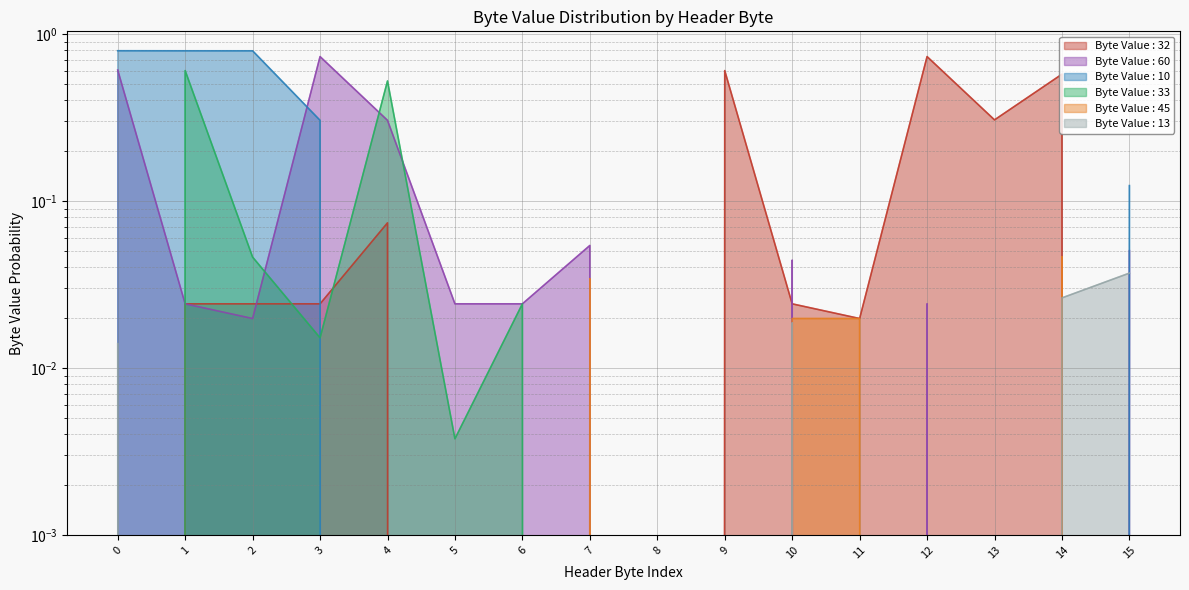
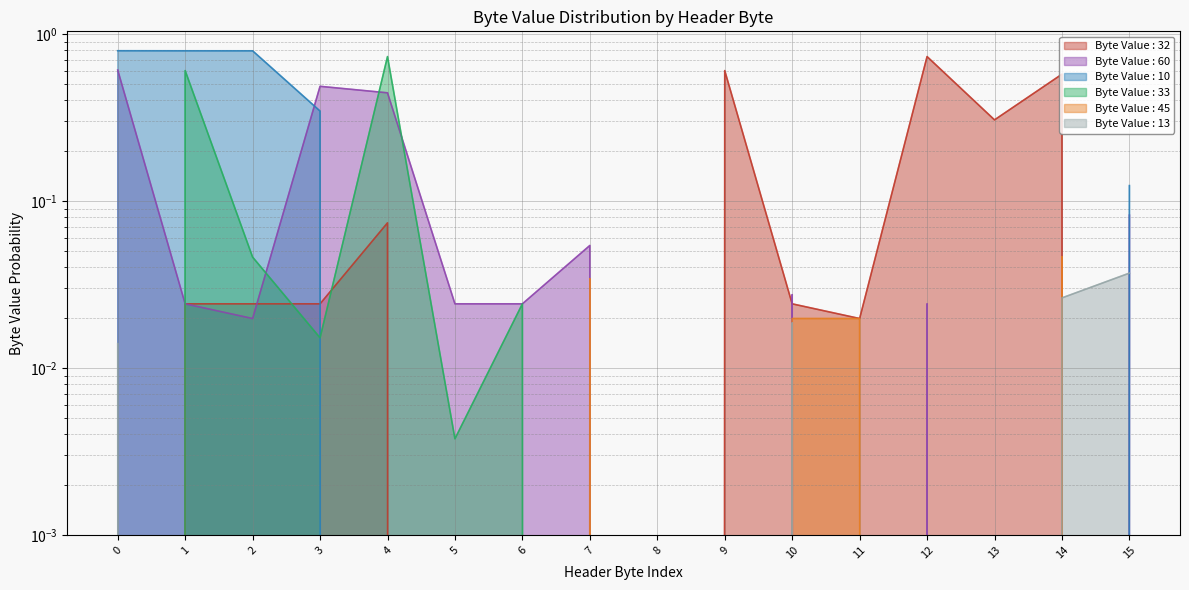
  {
    "Byte Value : 60": {
      "0": 0.61,
      "2": 0.020,
-     "3": 0.7,
-     "4": 0.30,
+     "3": 0.49,
+     "4": 0.44,
      "5": 0.024,
      "7": 0.054,
-     "10": 0.044,
+     "10": 0.027,
      "12": 0.024,
-     "15": 0.050
+     "15": 0.08
    },
    "Byte Value : 10": {
      "0": 0.8,
      "1": 0.8,
      "2": 0.8,
-     "3": 0.30,
+     "3": 0.35,
      "15": 0.12
    },
    "Byte Value : 33": {
      "1": 0.60,
      "2": 0.046,
      "3": 0.015,
-     "4": 0.52,
+     "4": 0.7,
      "5": 0.0038
    },
    "Byte Value : 13": {
      "0": 0.014,
      "10": 0.019,
      "14": 0.026,
      "15": 0.037
    }
  }
